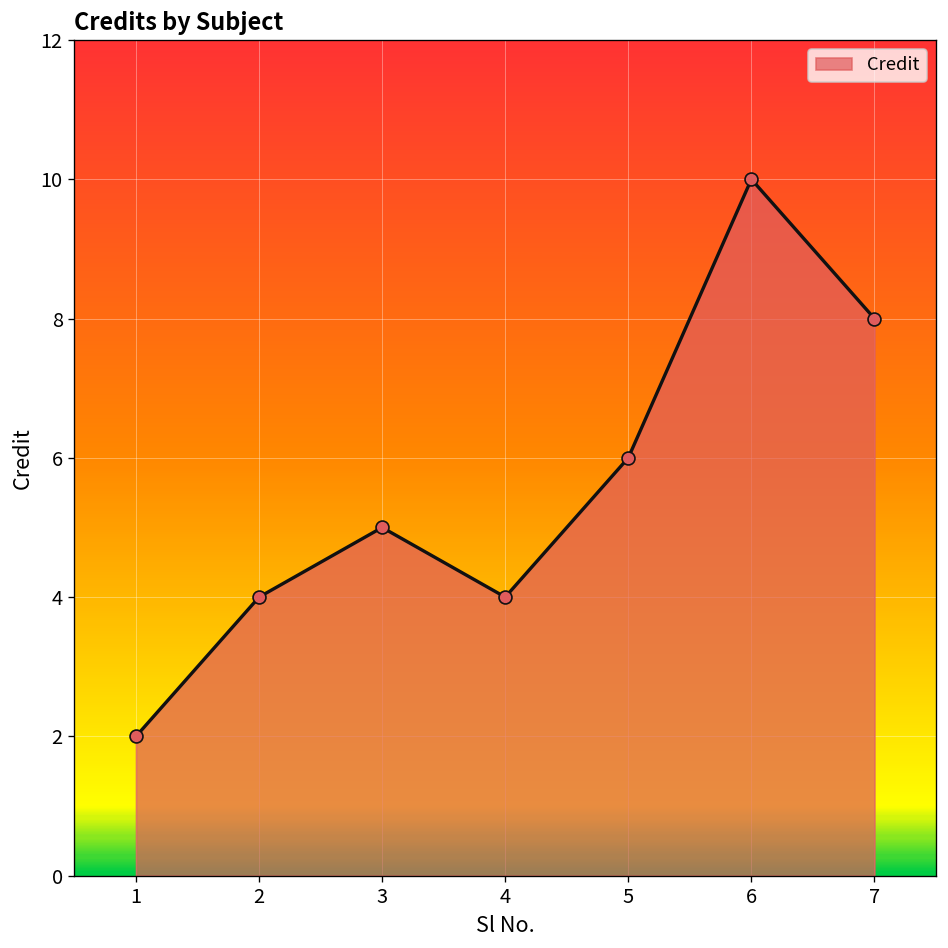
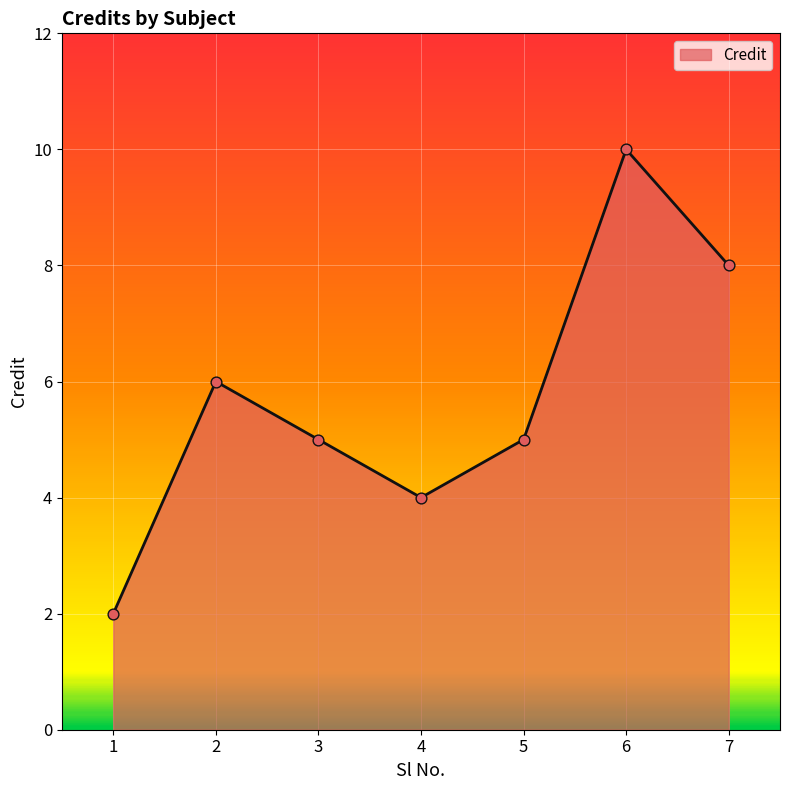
  {
    "1": 2,
-   "2": 4,
+   "2": 6,
    "3": 5,
    "4": 4,
-   "5": 6,
+   "5": 5,
    "6": 10,
    "7": 8
  }
